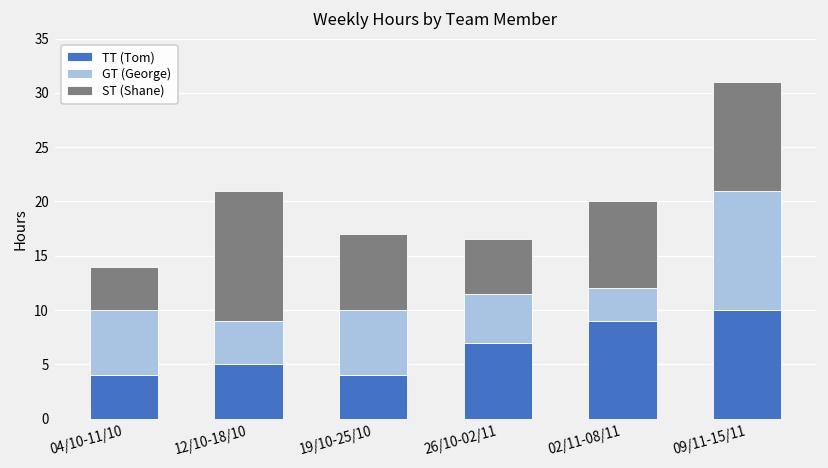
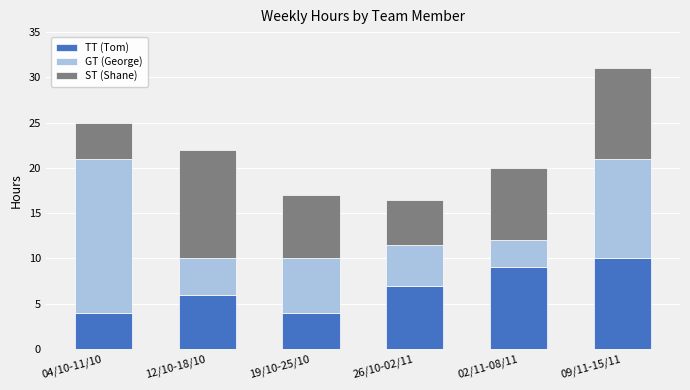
  {
    "TT (Tom)": {
      "04/10-11/10": 4,
-     "12/10-18/10": 5,
+     "12/10-18/10": 6,
      "19/10-25/10": 4,
      "26/10-02/11": 7,
      "02/11-08/11": 9,
      "09/11-15/11": 10
    },
    "GT (George)": {
-     "04/10-11/10": 6,
+     "04/10-11/10": 17,
      "12/10-18/10": 4,
      "19/10-25/10": 6,
      "26/10-02/11": 5,
      "02/11-08/11": 3,
      "09/11-15/11": 11
    },
    "ST (Shane)": {
      "04/10-11/10": 4,
      "12/10-18/10": 12,
      "19/10-25/10": 7,
      "26/10-02/11": 5,
      "02/11-08/11": 8,
      "09/11-15/11": 10
    }
  }
